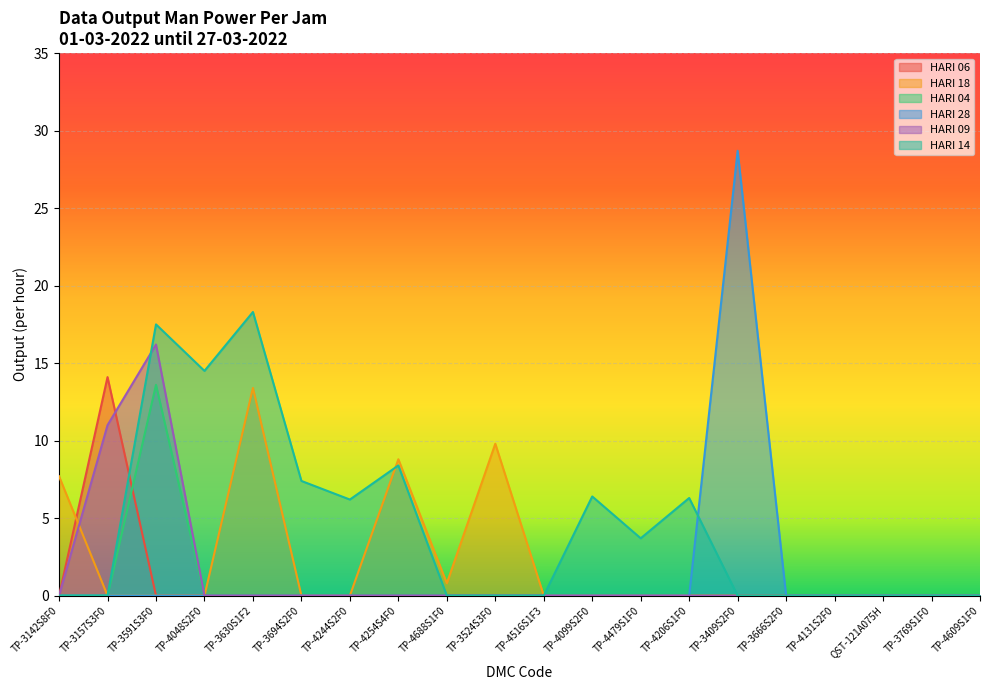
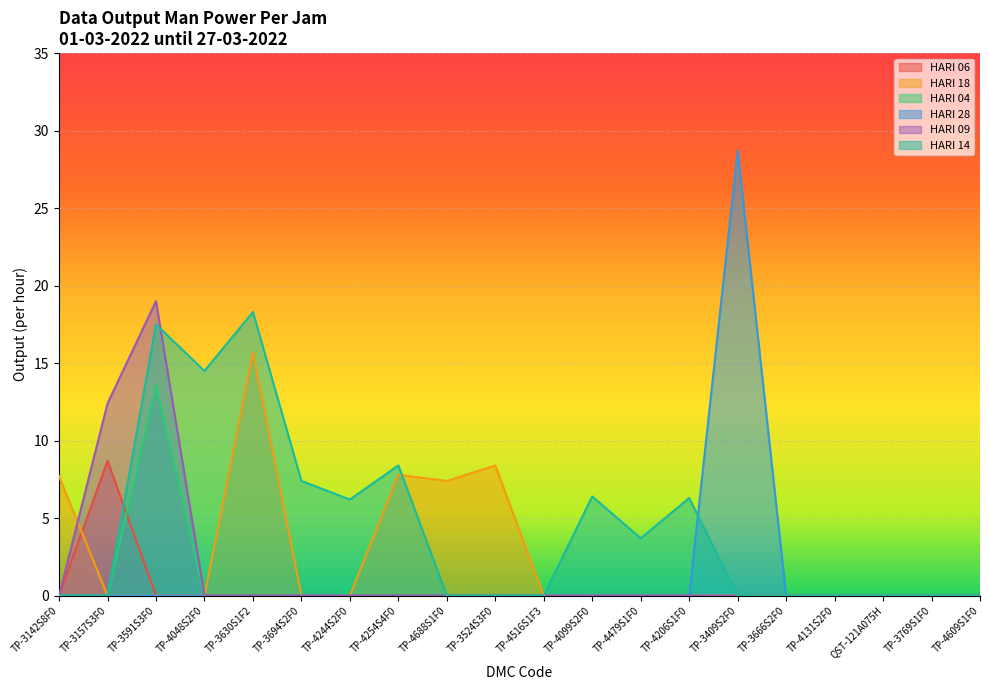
  {
    "HARI 06": {
-     "TP-3157S3F0": 14.1
+     "TP-3157S3F0": 8.7
    },
    "HARI 18": {
      "TP-3142S8F0": 7.7,
-     "TP-3630S1F2": 13.4,
-     "TP-4254S4F0": 8.8,
-     "TP-4688S1F0": 0.8,
-     "TP-3524S3F0": 9.8
+     "TP-3630S1F2": 15.7,
+     "TP-4254S4F0": 7.8,
+     "TP-4688S1F0": 7.4,
+     "TP-3524S3F0": 8.4
    },
    "HARI 09": {
-     "TP-3157S3F0": 11.0,
-     "TP-3591S3F0": 16.2
+     "TP-3157S3F0": 12.4,
+     "TP-3591S3F0": 19.0
    }
  }
